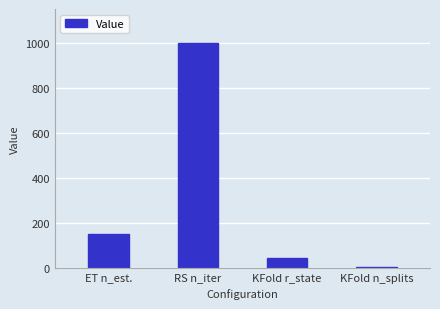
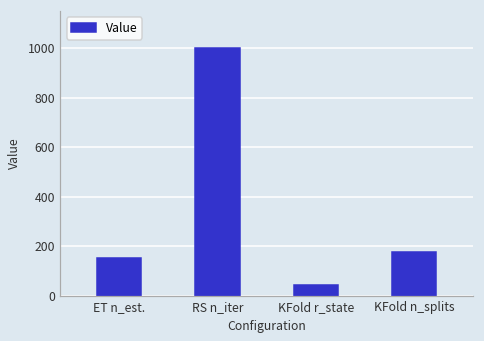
  {
    "ET n_est.": 150,
    "RS n_iter": 1000,
    "KFold r_state": 40,
-   "KFold n_splits": 10
+   "KFold n_splits": 180
  }
